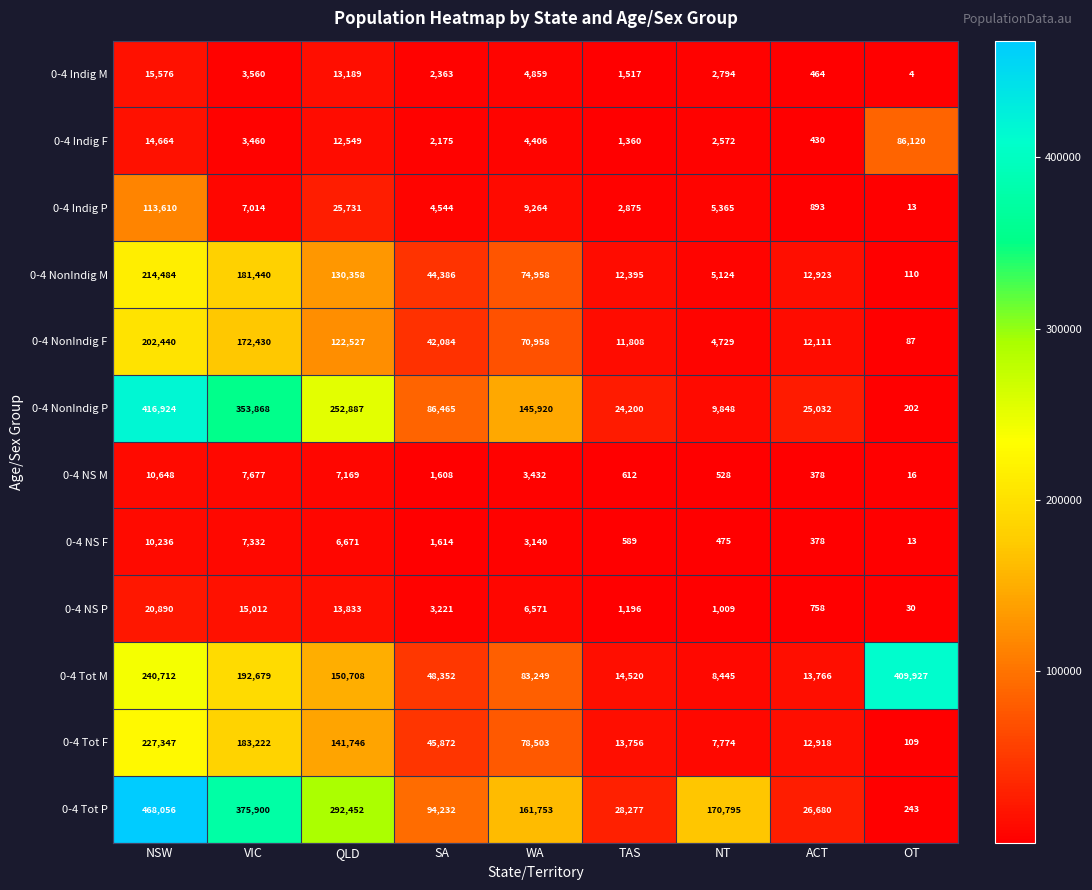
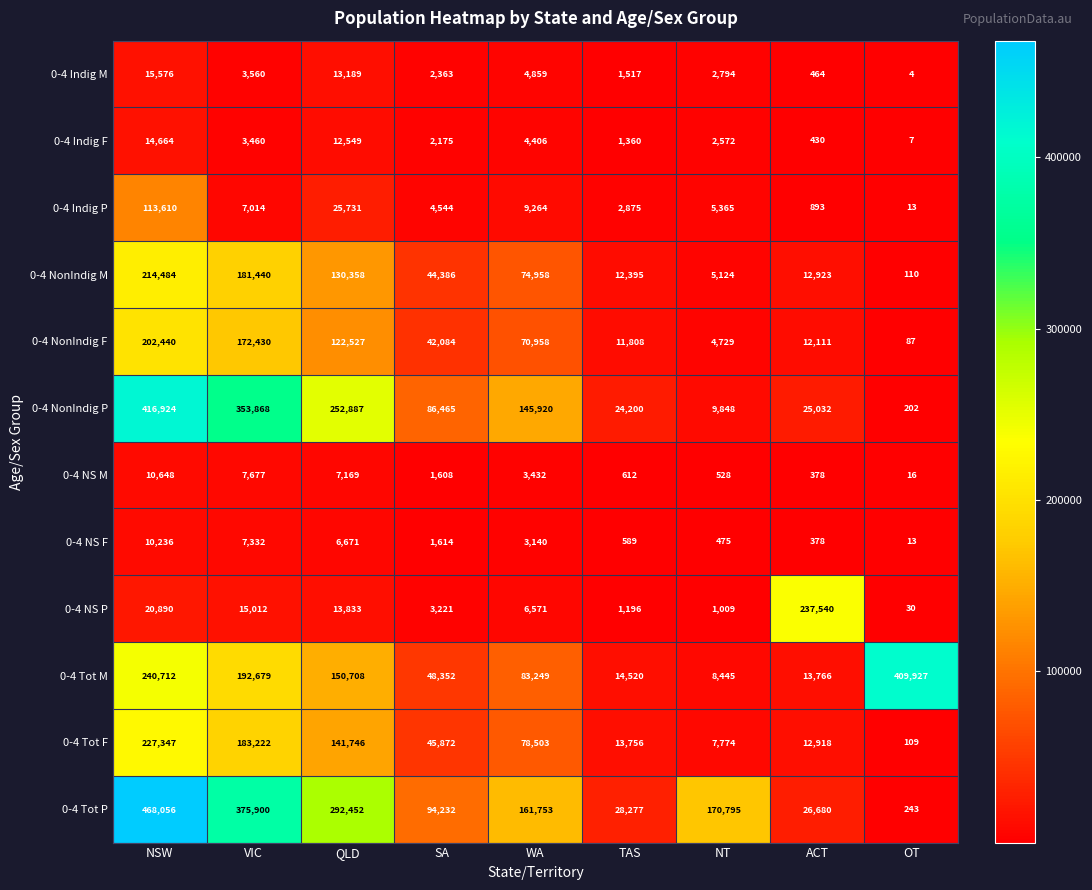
  {
    "0-4 Indig M": {
      "NSW": "15,576",
      "VIC": "3,560",
      "QLD": "13,189",
      "SA": "2,363",
      "WA": "4,859",
      "TAS": "1,517",
      "NT": "2,794",
      "ACT": "464",
      "OT": "4"
    },
    "0-4 Indig F": {
      "NSW": "14,664",
      "VIC": "3,460",
      "QLD": "12,549",
      "SA": "2,175",
      "WA": "4,406",
      "TAS": "1,360",
      "NT": "2,572",
      "ACT": "430",
-     "OT": "86,120"
+     "OT": "7"
    },
    "0-4 Indig P": {
      "NSW": "113,610",
      "VIC": "7,014",
      "QLD": "25,731",
      "SA": "4,544",
      "WA": "9,264",
      "TAS": "2,875",
      "NT": "5,365",
      "ACT": "893",
      "OT": "13"
    },
    "0-4 NonIndig M": {
      "NSW": "214,484",
      "VIC": "181,440",
      "QLD": "130,358",
      "SA": "44,386",
      "WA": "74,958",
      "TAS": "12,395",
      "NT": "5,124",
      "ACT": "12,923",
      "OT": "110"
    },
    "0-4 NonIndig F": {
      "NSW": "202,440",
      "VIC": "172,430",
      "QLD": "122,527",
      "SA": "42,084",
      "WA": "70,958",
      "TAS": "11,808",
      "NT": "4,729",
      "ACT": "12,111",
      "OT": "87"
    },
    "0-4 NonIndig P": {
      "NSW": "416,924",
      "VIC": "353,868",
      "QLD": "252,887",
      "SA": "86,465",
      "WA": "145,920",
      "TAS": "24,200",
      "NT": "9,848",
      "ACT": "25,032",
      "OT": "202"
    },
    "0-4 NS M": {
      "NSW": "10,648",
      "VIC": "7,677",
      "QLD": "7,169",
      "SA": "1,608",
      "WA": "3,432",
      "TAS": "612",
      "NT": "528",
      "ACT": "378",
      "OT": "16"
    },
    "0-4 NS F": {
      "NSW": "10,236",
      "VIC": "7,332",
      "QLD": "6,671",
      "SA": "1,614",
      "WA": "3,140",
      "TAS": "589",
      "NT": "475",
      "ACT": "378",
      "OT": "13"
    },
    "0-4 NS P": {
      "NSW": "20,890",
      "VIC": "15,012",
      "QLD": "13,833",
      "SA": "3,221",
      "WA": "6,571",
      "TAS": "1,196",
      "NT": "1,009",
-     "ACT": "758",
+     "ACT": "237,540",
      "OT": "30"
    },
    "0-4 Tot M": {
      "NSW": "240,712",
      "VIC": "192,679",
      "QLD": "150,708",
      "SA": "48,352",
      "WA": "83,249",
      "TAS": "14,520",
      "NT": "8,445",
      "ACT": "13,766",
      "OT": "409,927"
    },
    "0-4 Tot F": {
      "NSW": "227,347",
      "VIC": "183,222",
      "QLD": "141,746",
      "SA": "45,872",
      "WA": "78,503",
      "TAS": "13,756",
      "NT": "7,774",
      "ACT": "12,918",
      "OT": "109"
    },
    "0-4 Tot P": {
      "NSW": "468,056",
      "VIC": "375,900",
      "QLD": "292,452",
      "SA": "94,232",
      "WA": "161,753",
      "TAS": "28,277",
      "NT": "170,795",
      "ACT": "26,680",
      "OT": "243"
    }
  }
